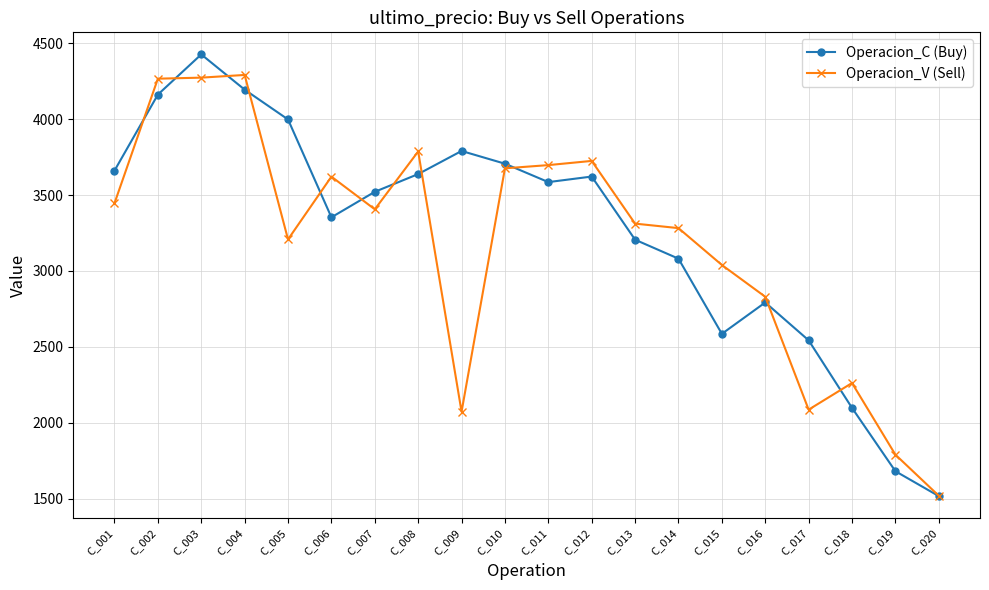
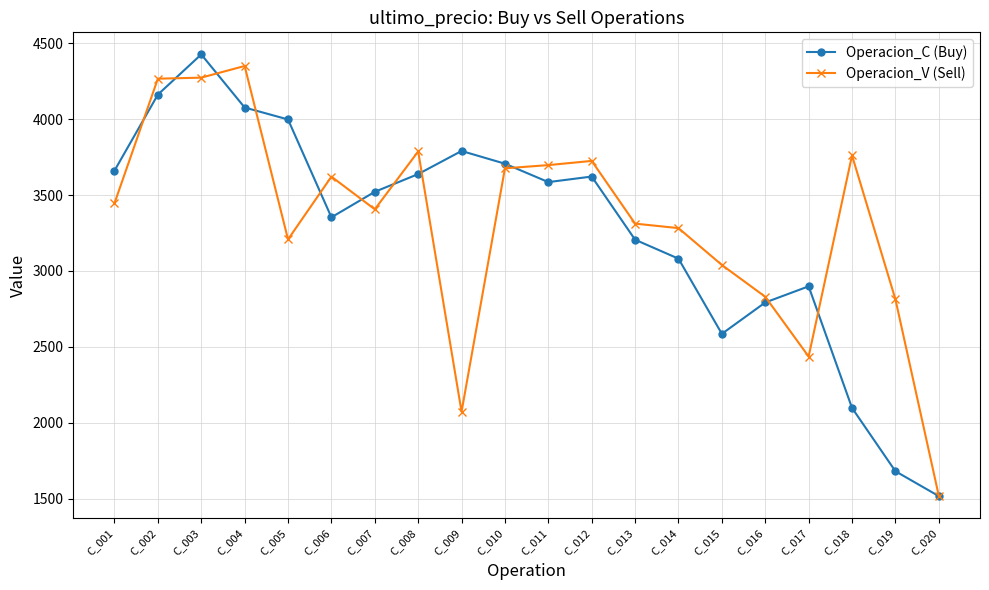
  {
    "Operacion_C (Buy)": {
      "C_001": 3660,
      "C_002": 4160,
      "C_003": 4430,
-     "C_004": 4190,
+     "C_004": 4080,
      "C_005": 4000,
      "C_006": 3350,
      "C_007": 3520,
      "C_008": 3640,
      "C_009": 3790,
      "C_010": 3710,
      "C_011": 3590,
      "C_012": 3620,
      "C_013": 3210,
      "C_014": 3080,
      "C_015": 2590,
      "C_016": 2790,
-     "C_017": 2540,
+     "C_017": 2900,
      "C_018": 2100,
      "C_019": 1680
    },
    "Operacion_V (Sell)": {
      "C_001": 3450,
      "C_002": 4270,
      "C_003": 4270,
-     "C_004": 4290,
+     "C_004": 4350,
      "C_005": 3210,
      "C_006": 3620,
      "C_007": 3410,
      "C_008": 3790,
      "C_009": 2070,
      "C_010": 3680,
      "C_011": 3700,
      "C_012": 3730,
      "C_013": 3310,
      "C_014": 3280,
      "C_015": 3040,
      "C_016": 2830,
-     "C_017": 2090,
-     "C_018": 2260,
-     "C_019": 1790
+     "C_017": 2440,
+     "C_018": 3760,
+     "C_019": 2810
    }
  }
